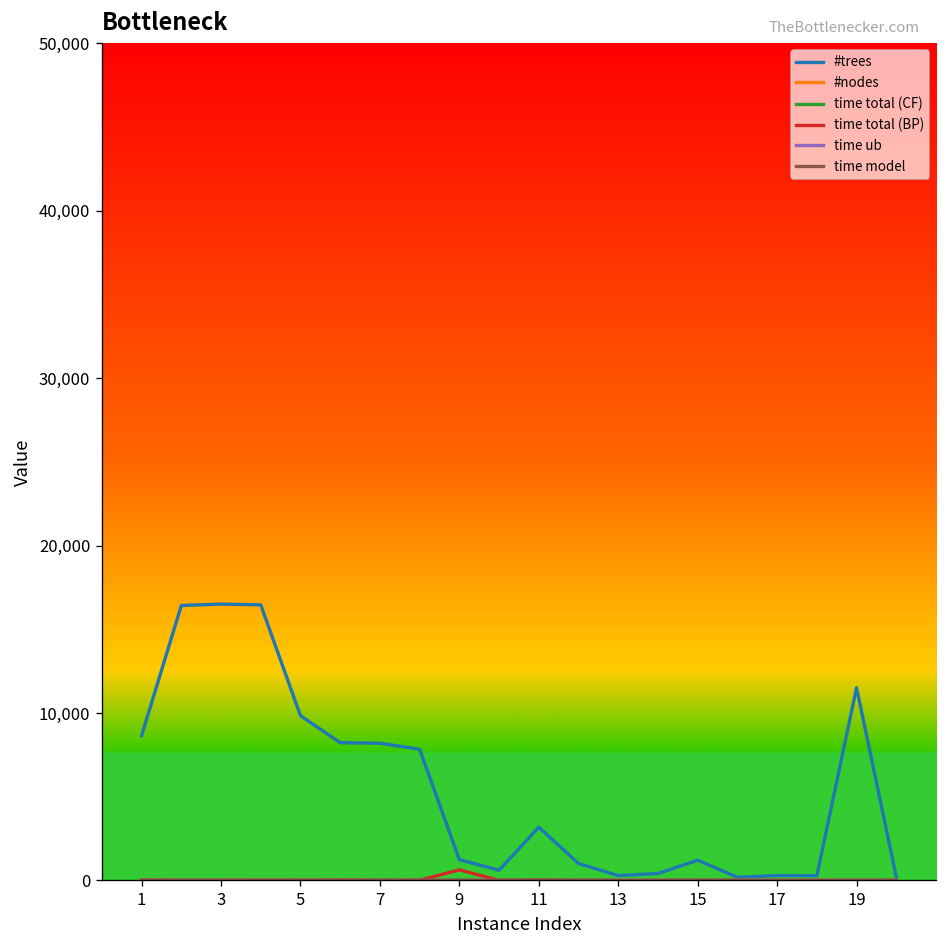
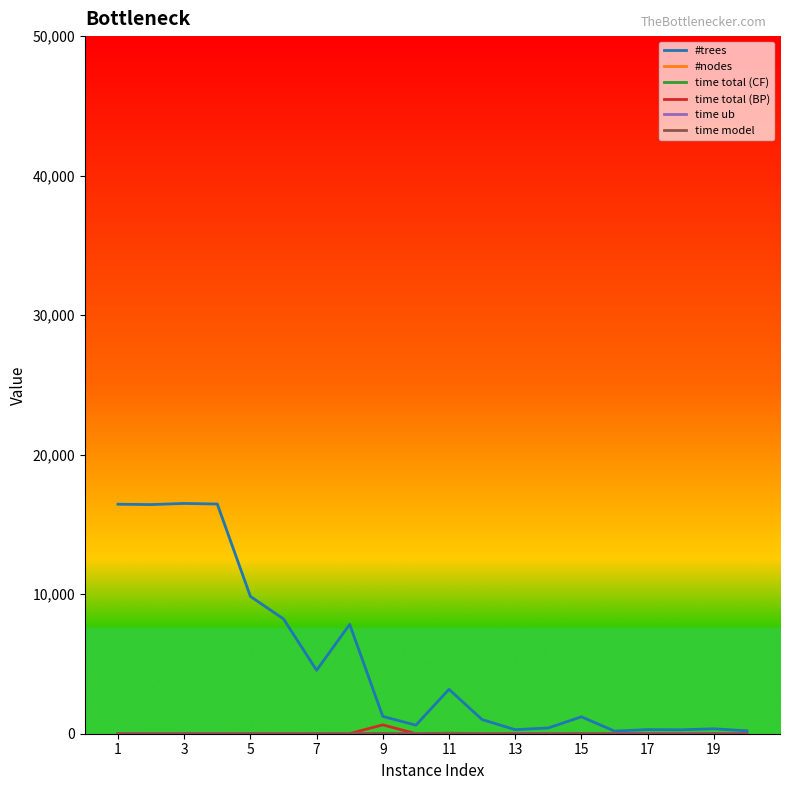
  {
    "#trees": {
-     "1": "8,700",
+     "1": "16,400",
      "3": "16,500",
      "5": "9,800",
-     "7": "8,200",
+     "7": "4,500",
      "9": "1,200",
      "11": "3,200",
      "13": "300",
      "15": "1,200",
      "17": "300",
-     "19": "11,500"
+     "19": "400"
    },
    "time total (BP)": {
      "9": "600"
    }
  }
